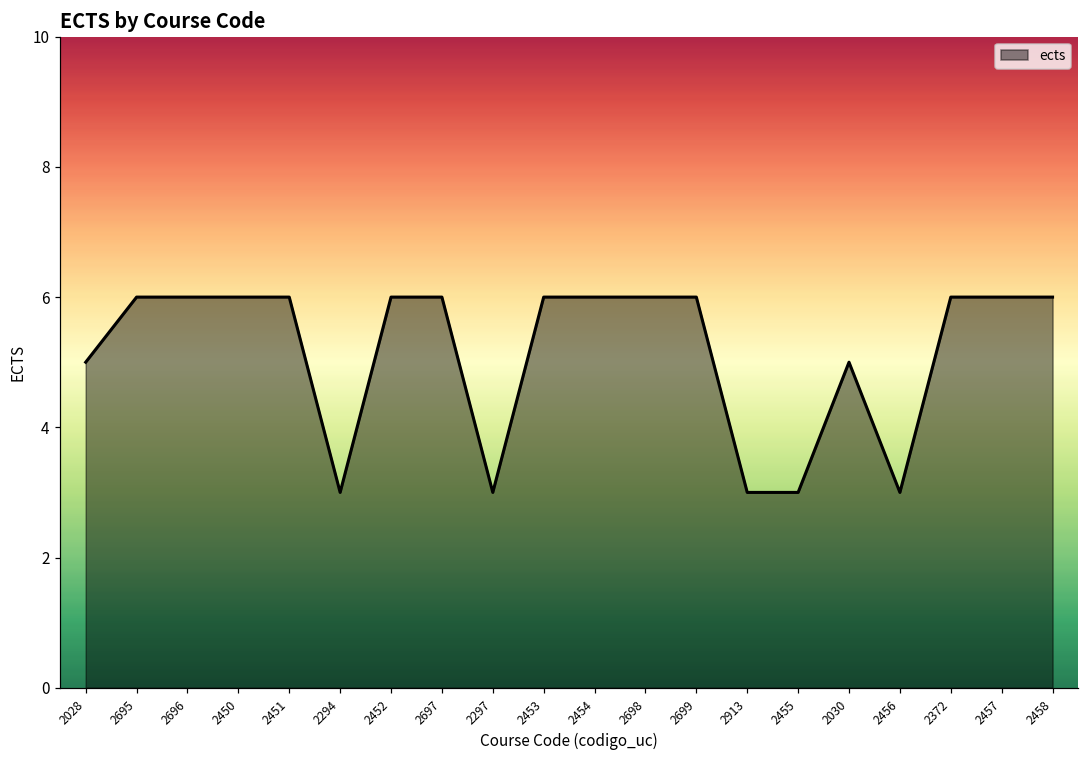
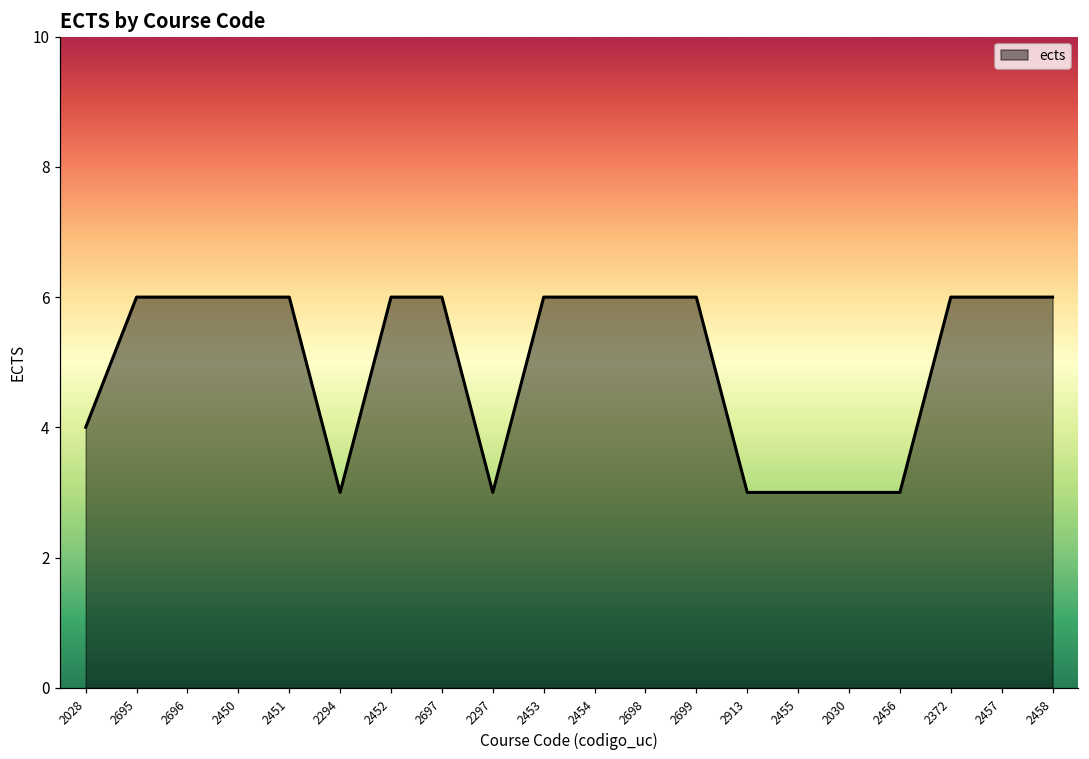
  {
-   "2028": 5,
+   "2028": 4,
    "2695": 6,
    "2696": 6,
    "2450": 6,
    "2451": 6,
    "2294": 3,
    "2452": 6,
    "2697": 6,
    "2297": 3,
    "2453": 6,
    "2454": 6,
    "2698": 6,
    "2699": 6,
    "2913": 3,
    "2455": 3,
-   "2030": 5,
+   "2030": 3,
    "2456": 3,
    "2372": 6,
    "2457": 6,
    "2458": 6
  }
